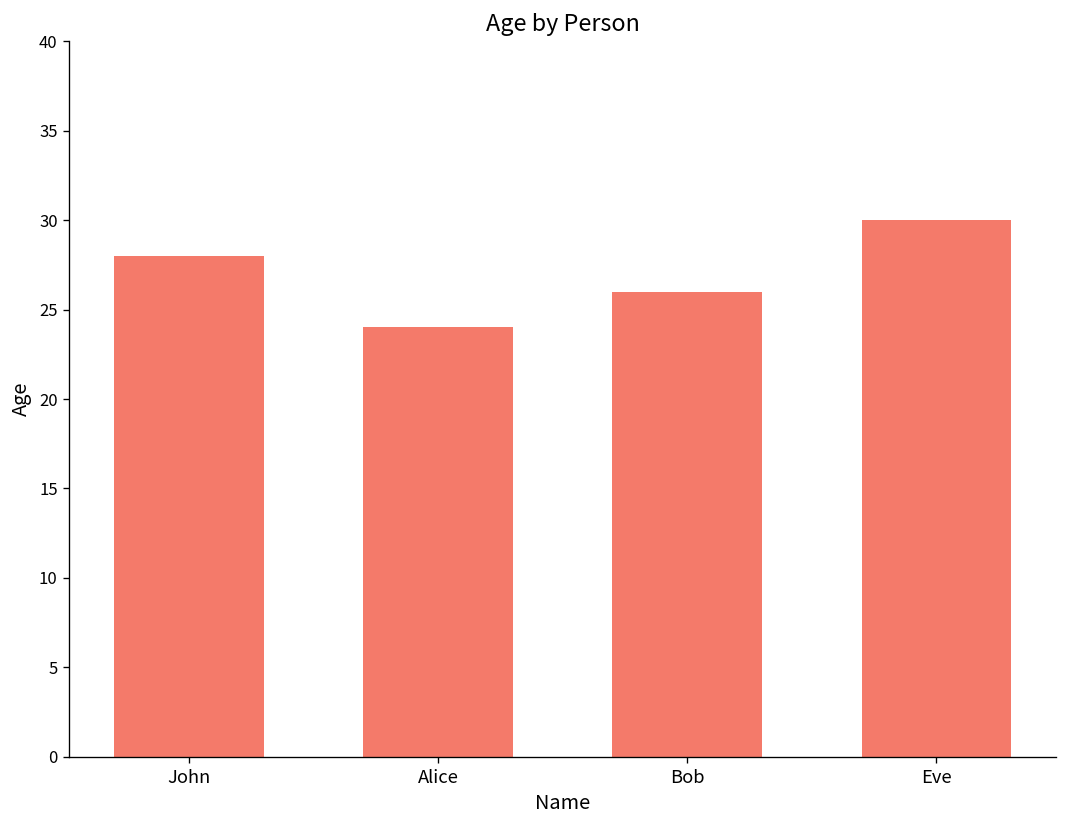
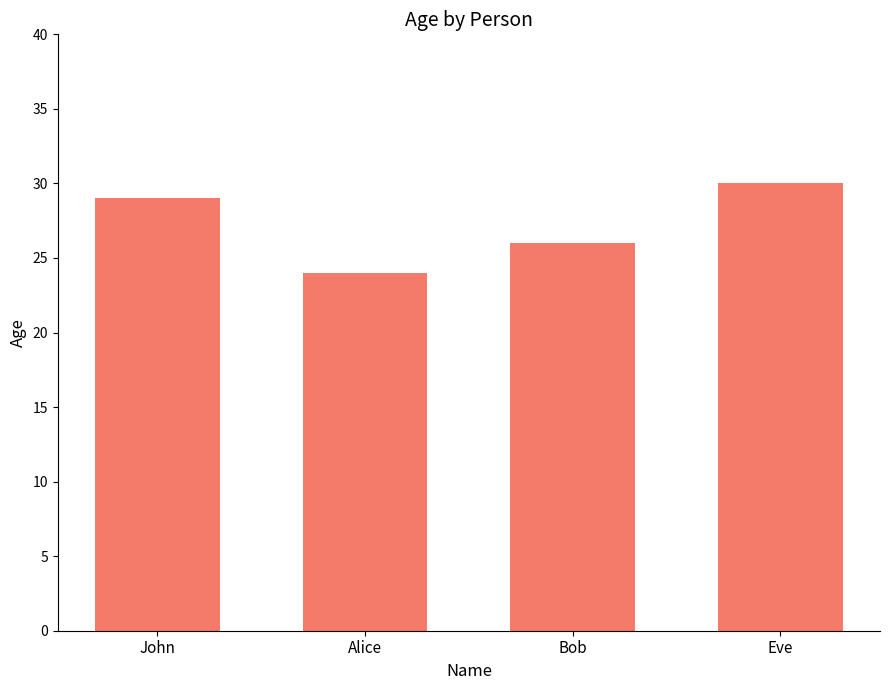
  {
-   "John": 28,
+   "John": 29,
    "Alice": 24,
    "Bob": 26,
    "Eve": 30
  }
